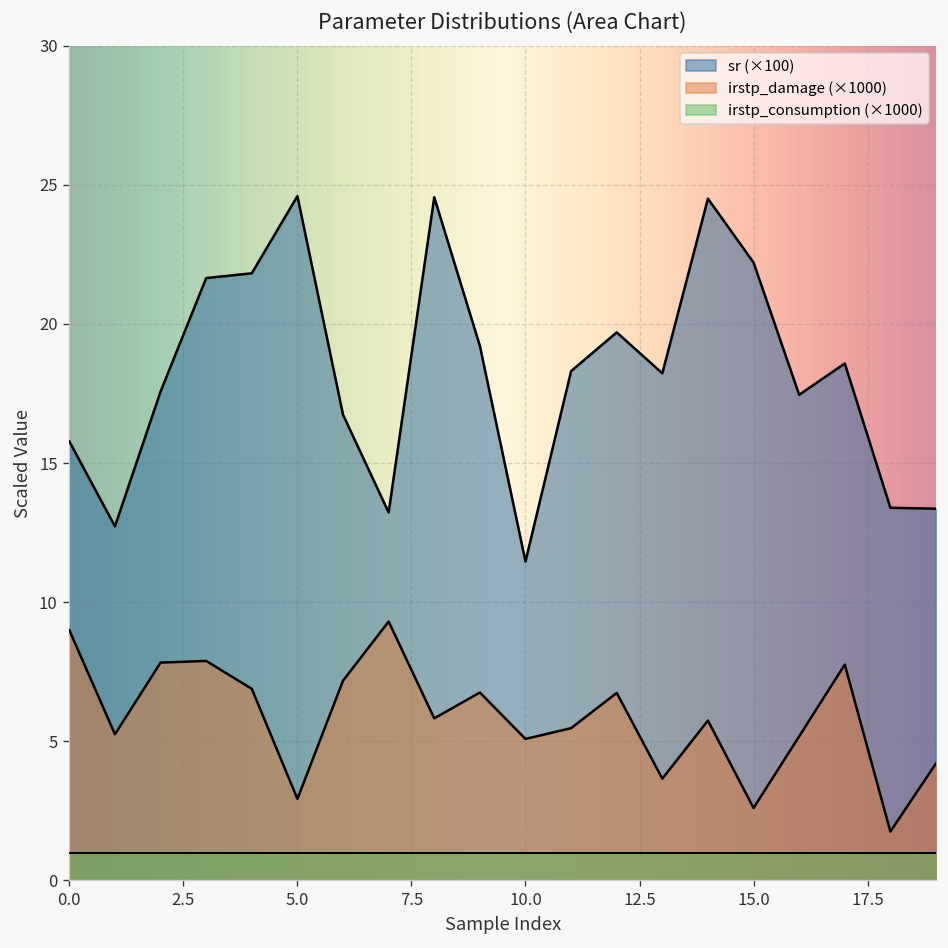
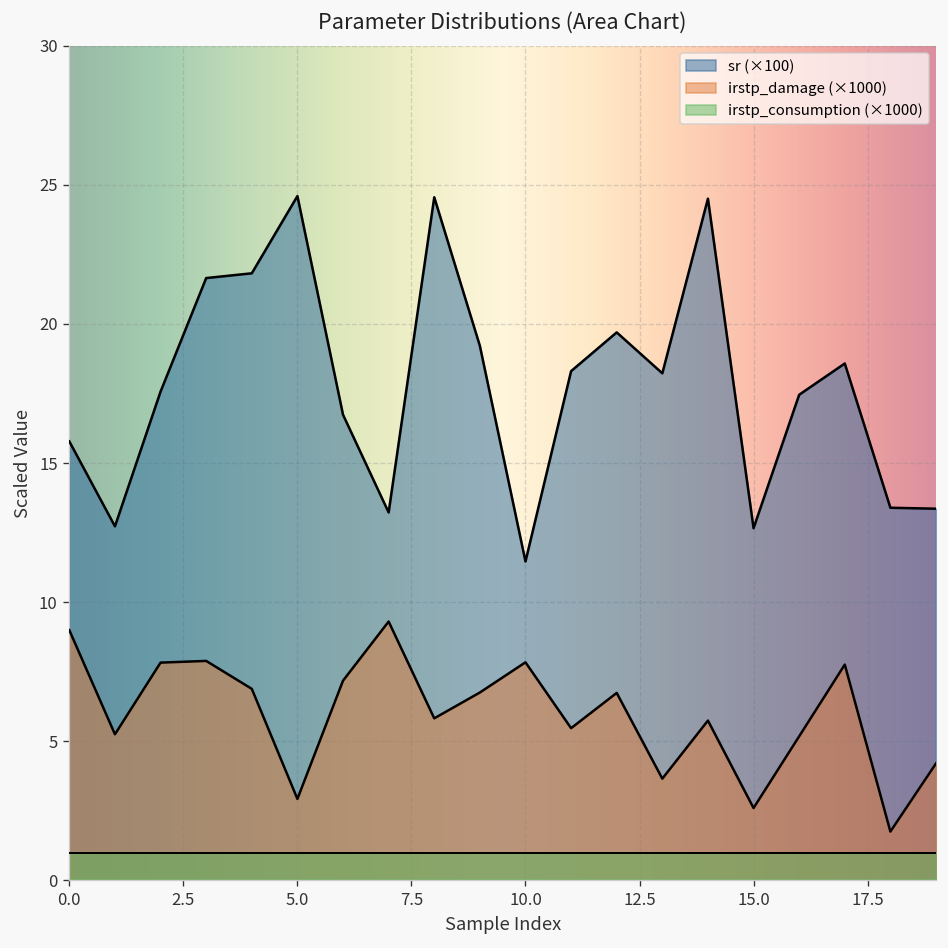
  {
    "sr (×100)": {
      "0.0": 15.8,
      "5.0": 24.6,
      "10.0": 11.5,
-     "15.0": 22.2
+     "15.0": 12.7
    },
    "irstp_damage (×1000)": {
      "0.0": 9.0,
      "5.0": 2.9,
-     "10.0": 5.1,
+     "10.0": 7.8,
      "15.0": 2.6
    },
    "irstp_consumption (×1000)": {
      "0.0": 1.0,
      "5.0": 1.0,
      "10.0": 1.0,
      "15.0": 1.0
    }
  }
